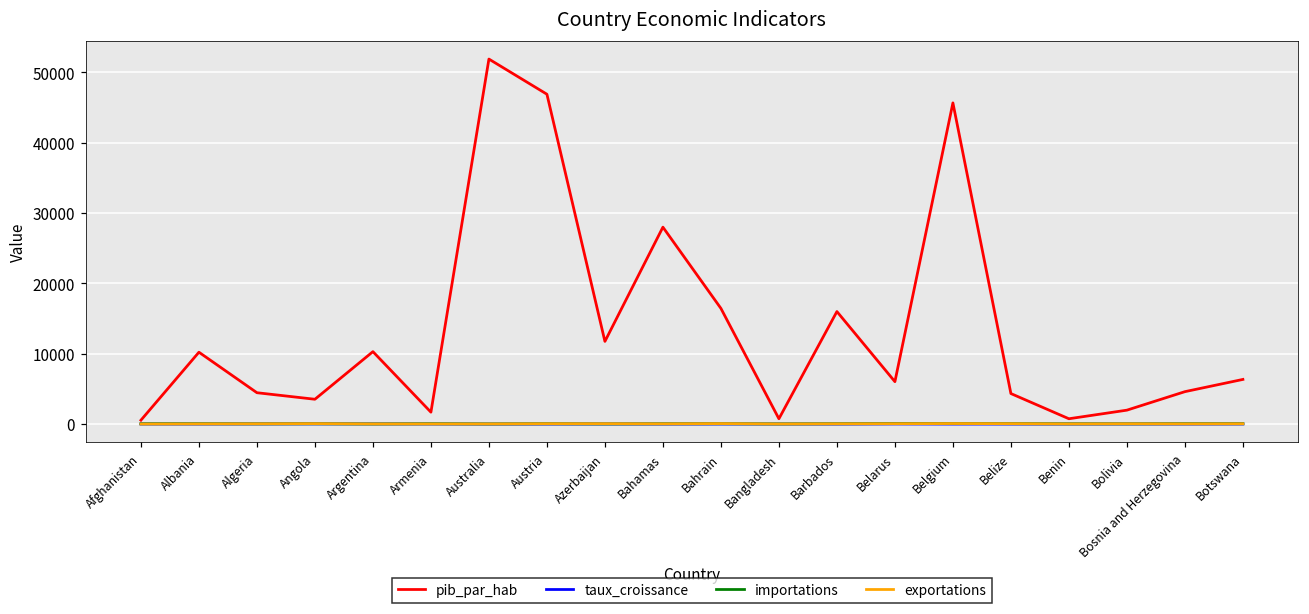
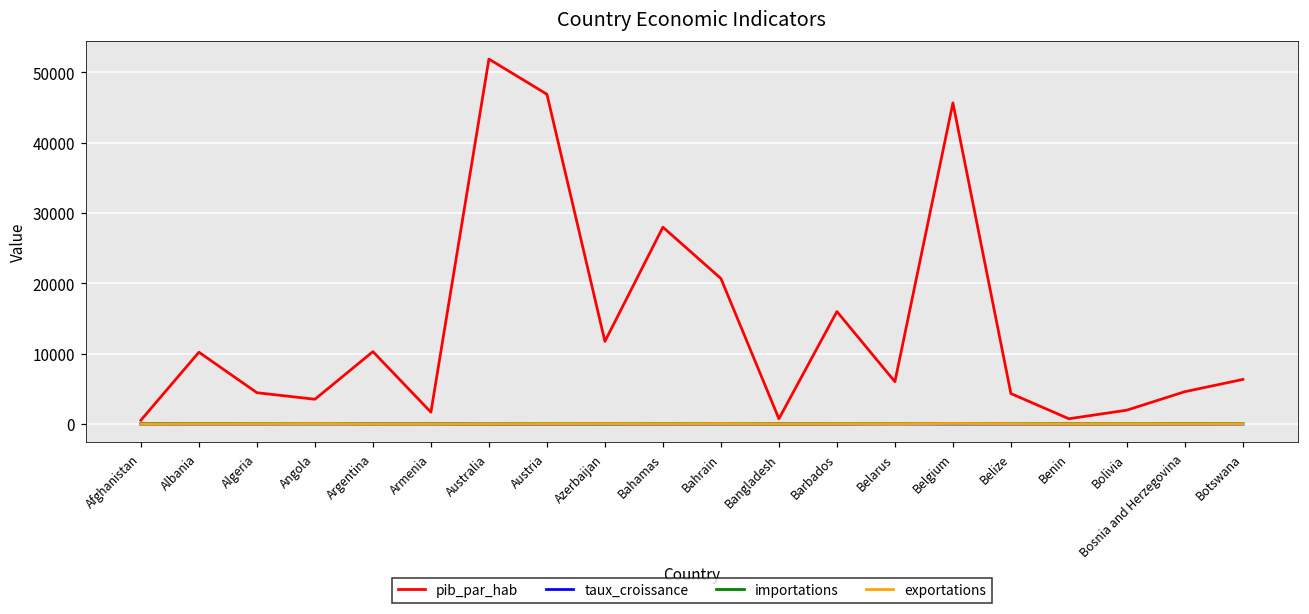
  {
    "pib_par_hab": {
      "Afghanistan": 1000,
      "Albania": 10000,
      "Algeria": 4000,
      "Angola": 4000,
      "Argentina": 10000,
      "Armenia": 2000,
      "Australia": 52000,
      "Austria": 47000,
      "Azerbaijan": 12000,
      "Bahamas": 28000,
-     "Bahrain": 16000,
+     "Bahrain": 21000,
      "Bangladesh": 1000,
      "Barbados": 16000,
      "Belarus": 6000,
      "Belgium": 46000,
      "Belize": 4000,
      "Benin": 1000,
      "Bolivia": 2000,
      "Bosnia and Herzegovina": 5000,
      "Botswana": 6000
    },
    "exportations": {
      "Afghanistan": 0,
      "Albania": 0,
      "Algeria": 0,
      "Angola": 0,
      "Argentina": 0,
      "Armenia": 0,
      "Australia": 0,
      "Austria": 0,
      "Azerbaijan": 0,
      "Bahamas": 0,
      "Bahrain": 0,
      "Bangladesh": 0,
      "Barbados": 0,
      "Belarus": 0,
      "Belgium": 0,
      "Belize": 0,
      "Benin": 0,
      "Bolivia": 0,
      "Bosnia and Herzegovina": 0,
      "Botswana": 0
    }
  }
